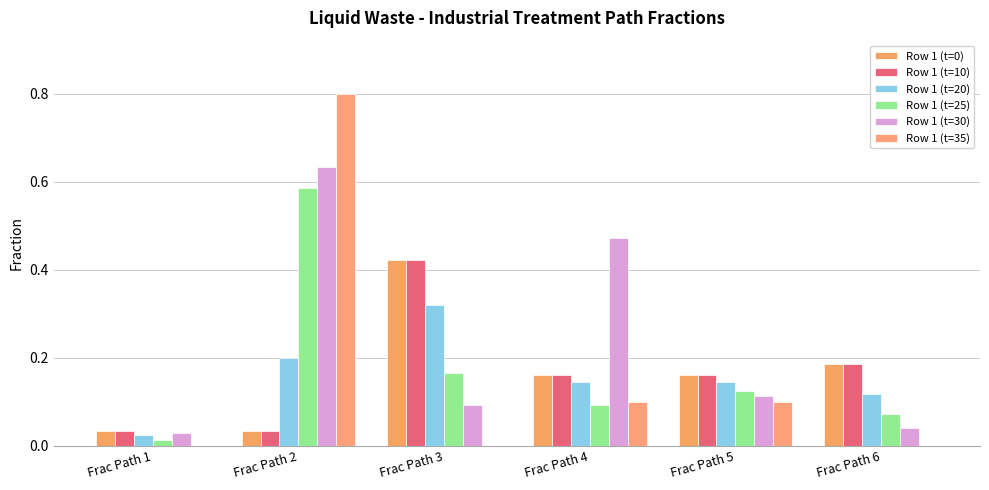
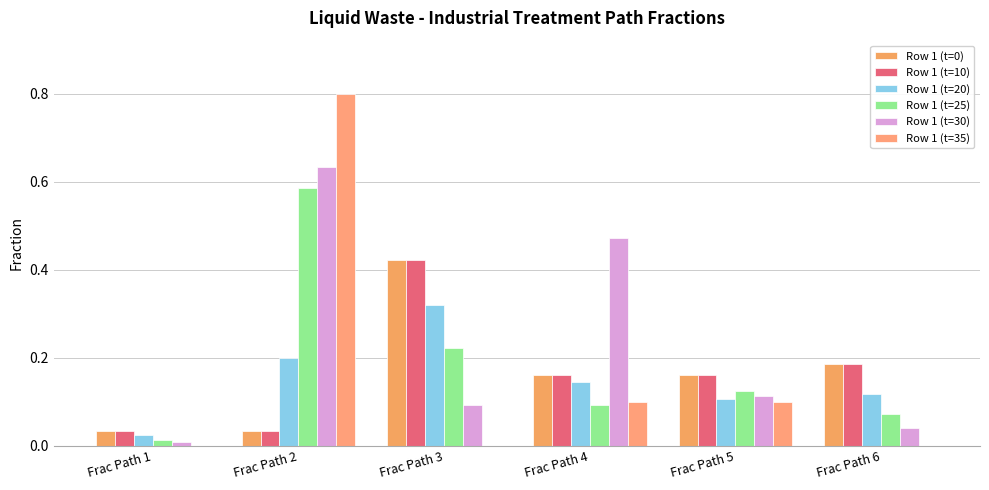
  {
    "Row 1 (t=10)": {
      "Frac Path 1": 0.03,
      "Frac Path 2": 0.03,
      "Frac Path 3": 0.42,
      "Frac Path 4": 0.16,
      "Frac Path 5": 0.16,
      "Frac Path 6": 0.19
    },
    "Row 1 (t=20)": {
      "Frac Path 1": 0.02,
      "Frac Path 2": 0.20,
      "Frac Path 3": 0.32,
      "Frac Path 4": 0.15,
-     "Frac Path 5": 0.15,
+     "Frac Path 5": 0.11,
      "Frac Path 6": 0.12
    },
    "Row 1 (t=25)": {
      "Frac Path 1": 0.01,
      "Frac Path 2": 0.58,
-     "Frac Path 3": 0.16,
+     "Frac Path 3": 0.22,
      "Frac Path 4": 0.09,
      "Frac Path 5": 0.12,
      "Frac Path 6": 0.07
    },
    "Row 1 (t=30)": {
-     "Frac Path 1": 0.03,
+     "Frac Path 1": 0.01,
      "Frac Path 2": 0.63,
      "Frac Path 3": 0.09,
      "Frac Path 4": 0.47,
      "Frac Path 5": 0.11,
      "Frac Path 6": 0.04
    }
  }
